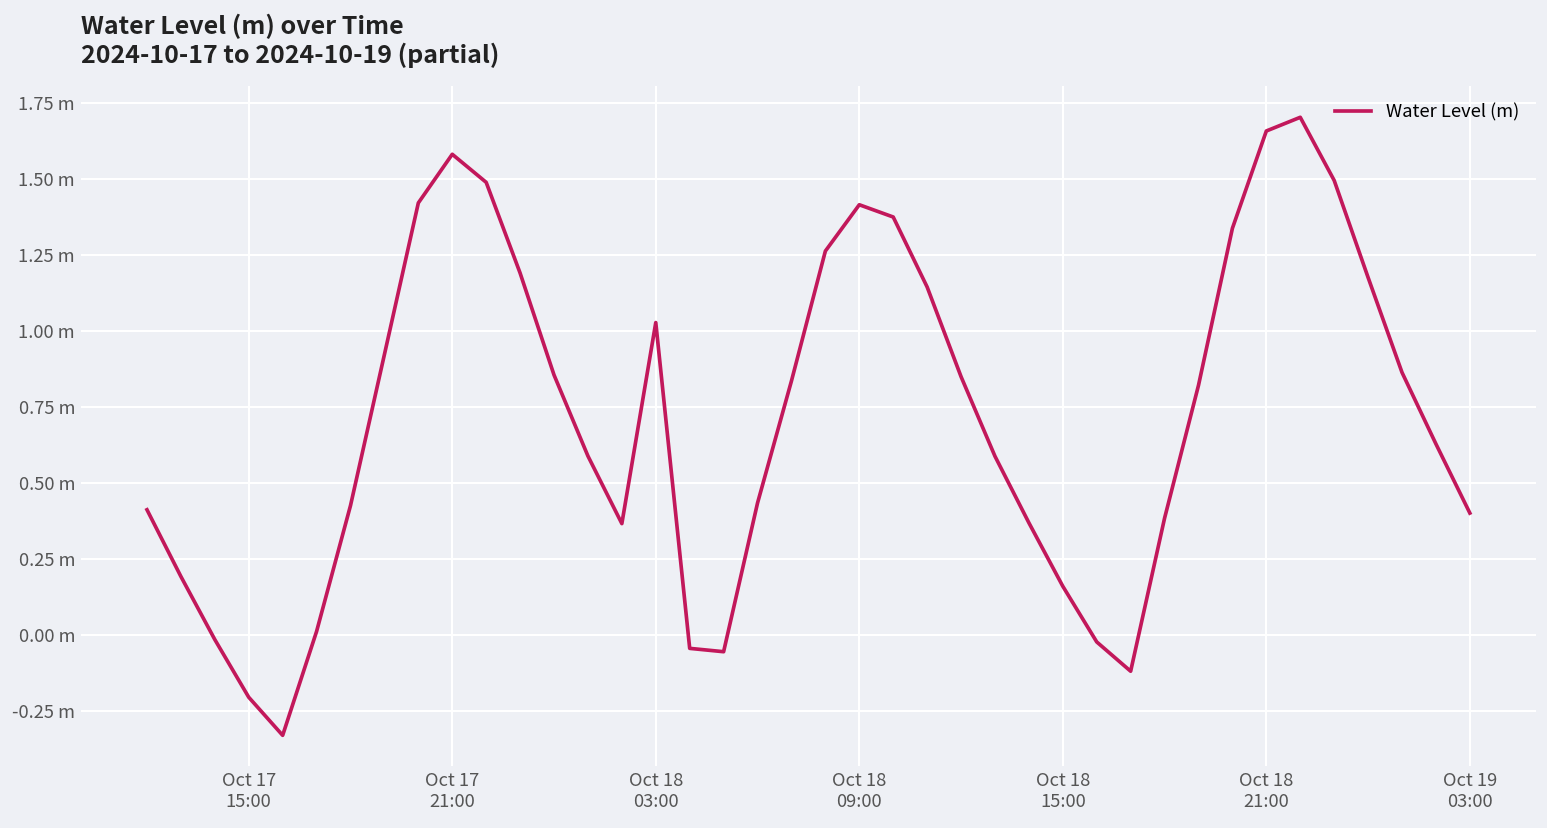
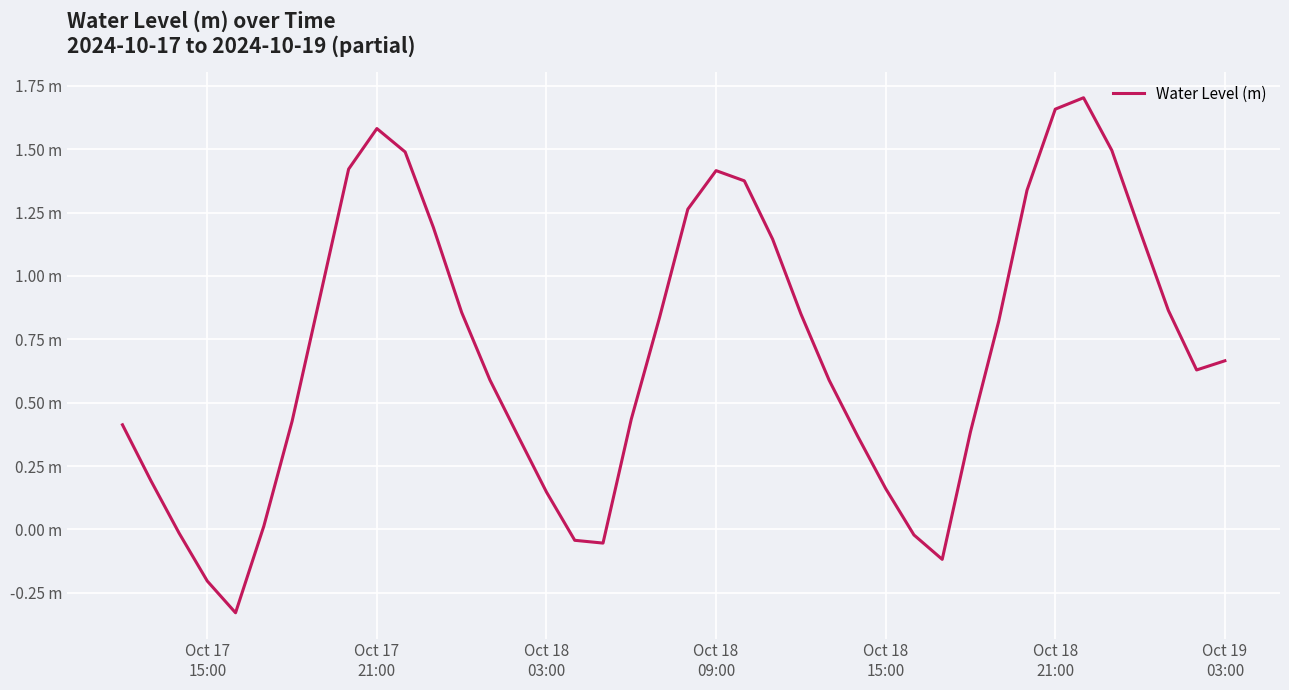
  {
    "Oct 17 15:00": "-0.20 m",
    "Oct 17 21:00": "1.58 m",
-   "Oct 18 03:00": "1.03 m",
+   "Oct 18 03:00": "0.15 m",
    "Oct 18 09:00": "1.42 m",
    "Oct 18 15:00": "0.16 m",
    "Oct 18 21:00": "1.66 m",
-   "Oct 19 03:00": "0.40 m"
+   "Oct 19 03:00": "0.67 m"
  }
